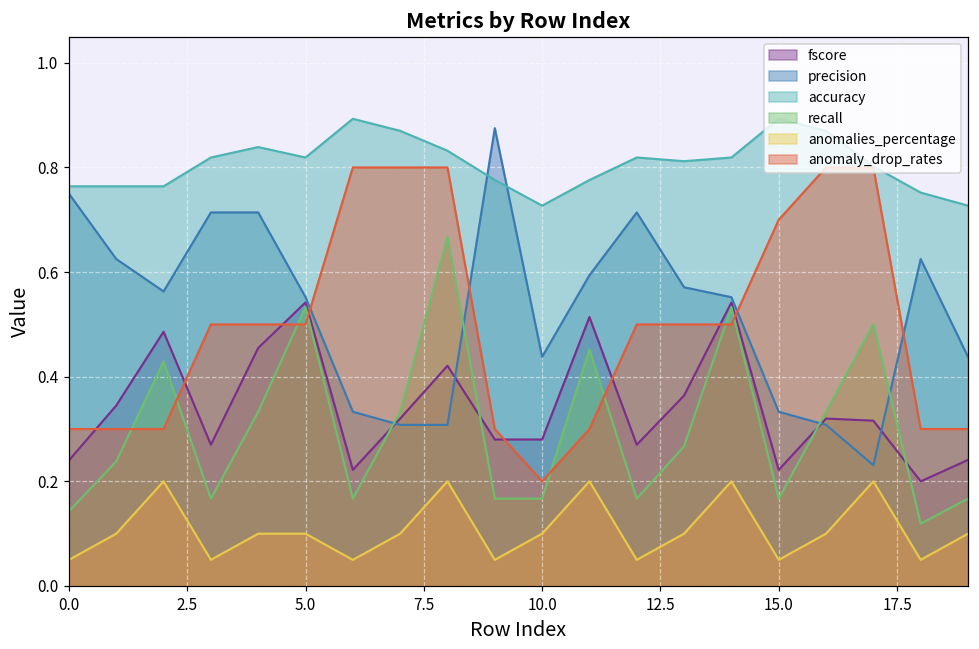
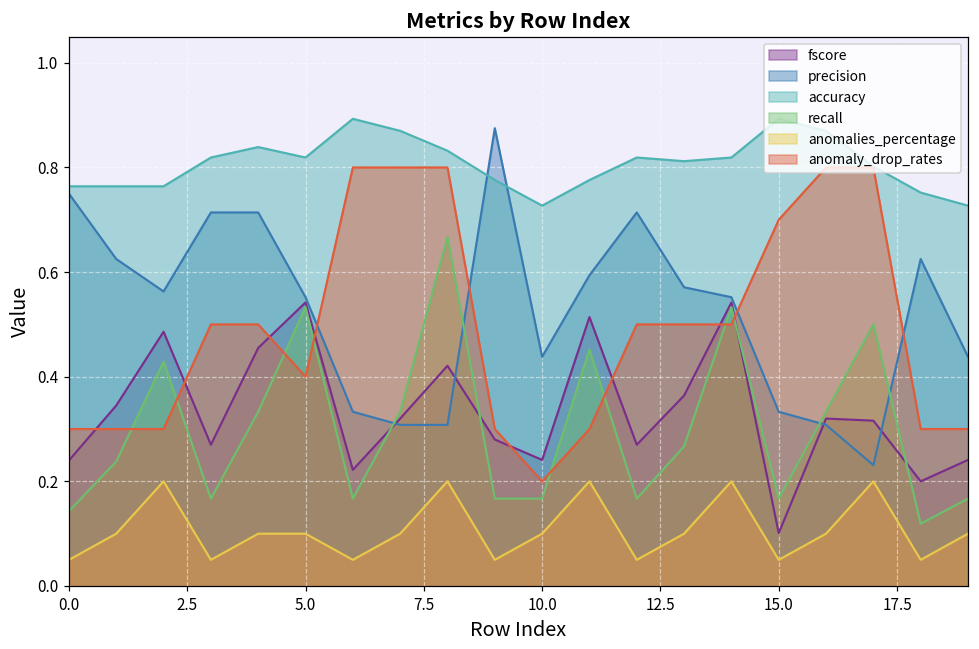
  {
    "fscore": {
      "0.0": 0.24,
      "5.0": 0.54,
-     "10.0": 0.28,
-     "15.0": 0.22
+     "10.0": 0.24,
+     "15.0": 0.10
    },
    "anomalies_percentage": {
      "0.0": 0.05,
      "5.0": 0.10,
      "10.0": 0.10,
      "15.0": 0.05
    },
    "anomaly_drop_rates": {
      "0.0": 0.3,
-     "5.0": 0.5,
+     "5.0": 0.4,
      "10.0": 0.2,
      "15.0": 0.7
    }
  }
